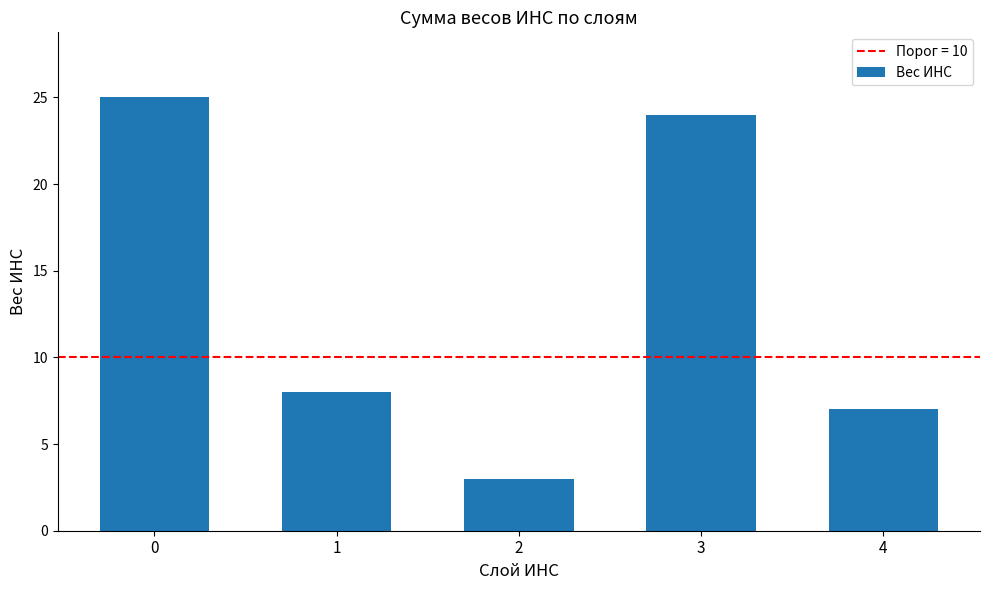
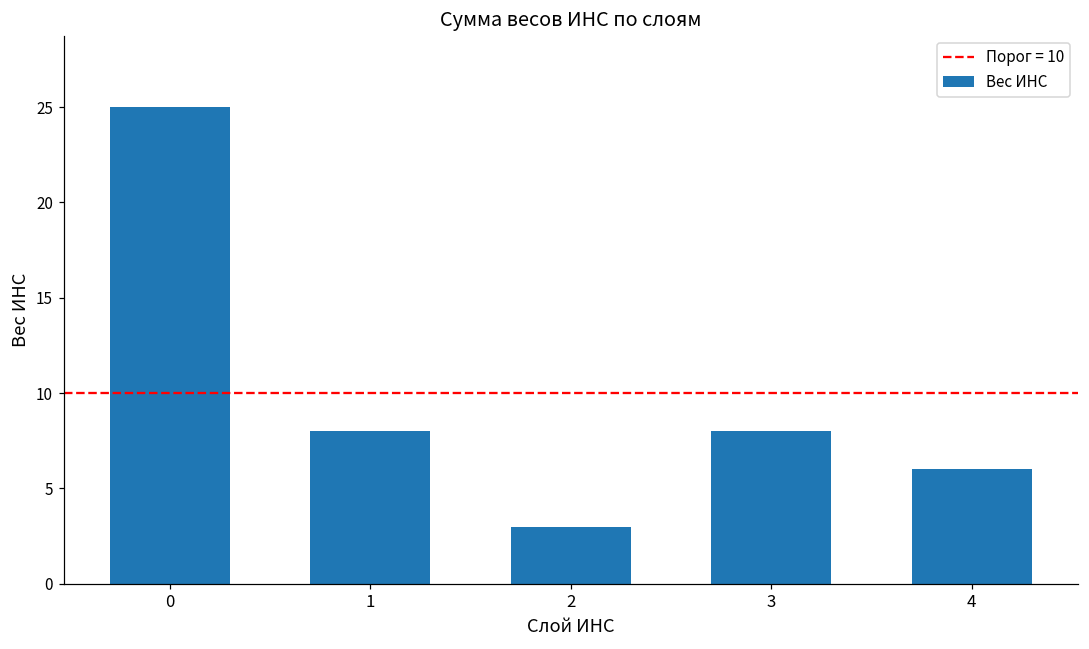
  {
    "0": 25,
    "1": 8,
    "2": 3,
-   "3": 24,
-   "4": 7
+   "3": 8,
+   "4": 6
  }
